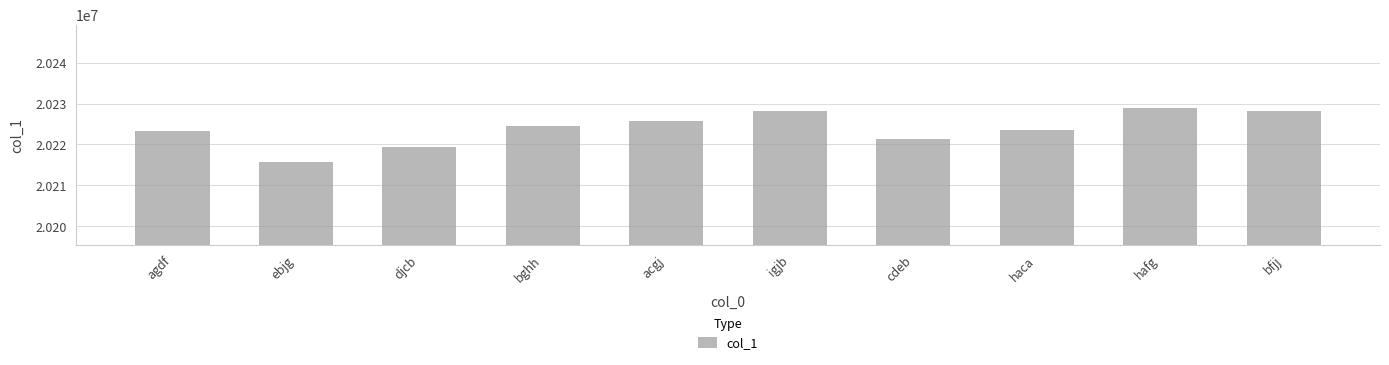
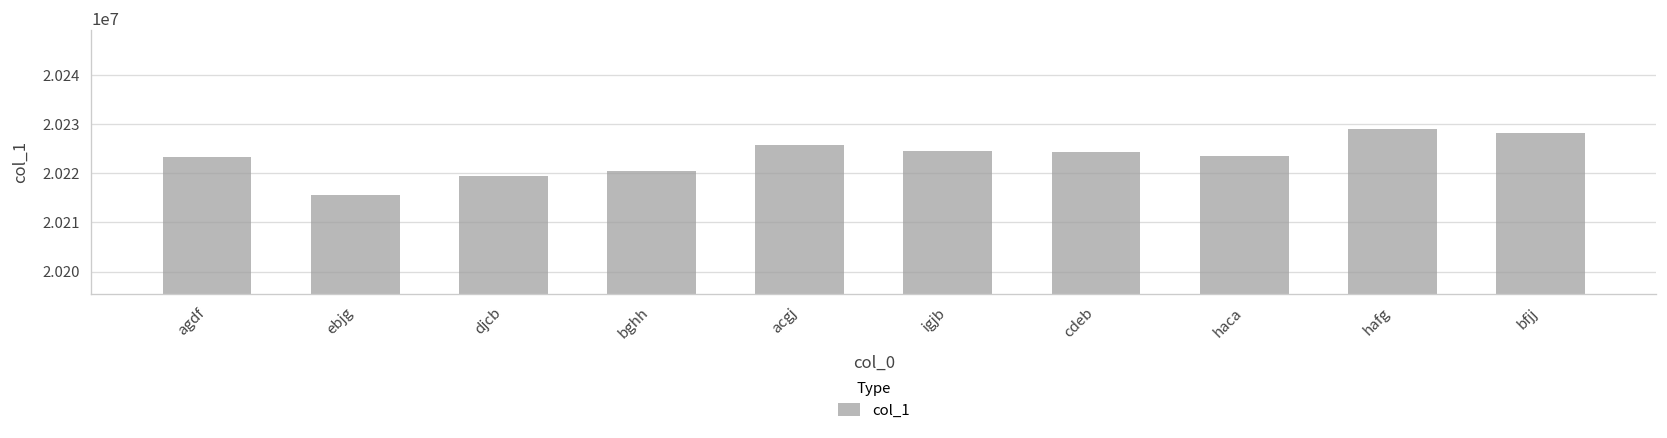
  {
    "agdf": 20223000,
    "ebjg": 20216000,
    "djcb": 20219000,
-   "bghh": 20224000,
+   "bghh": 20220000,
    "acgj": 20226000,
-   "igjb": 20228000,
-   "cdeb": 20221000,
+   "igjb": 20225000,
+   "cdeb": 20224000,
    "haca": 20224000,
    "hafg": 20229000,
    "bfjj": 20228000
  }
